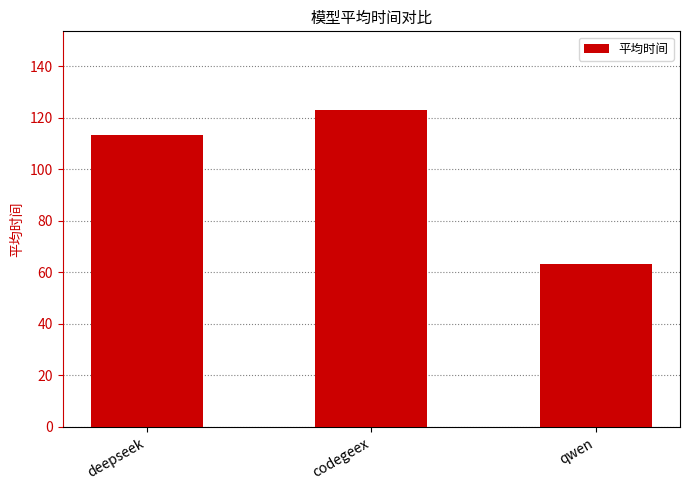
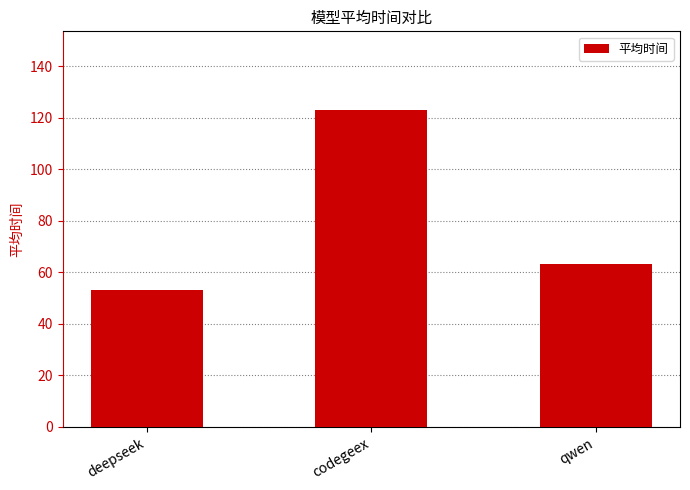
  {
-   "deepseek": 113,
+   "deepseek": 53,
    "codegeex": 123,
    "qwen": 63
  }
